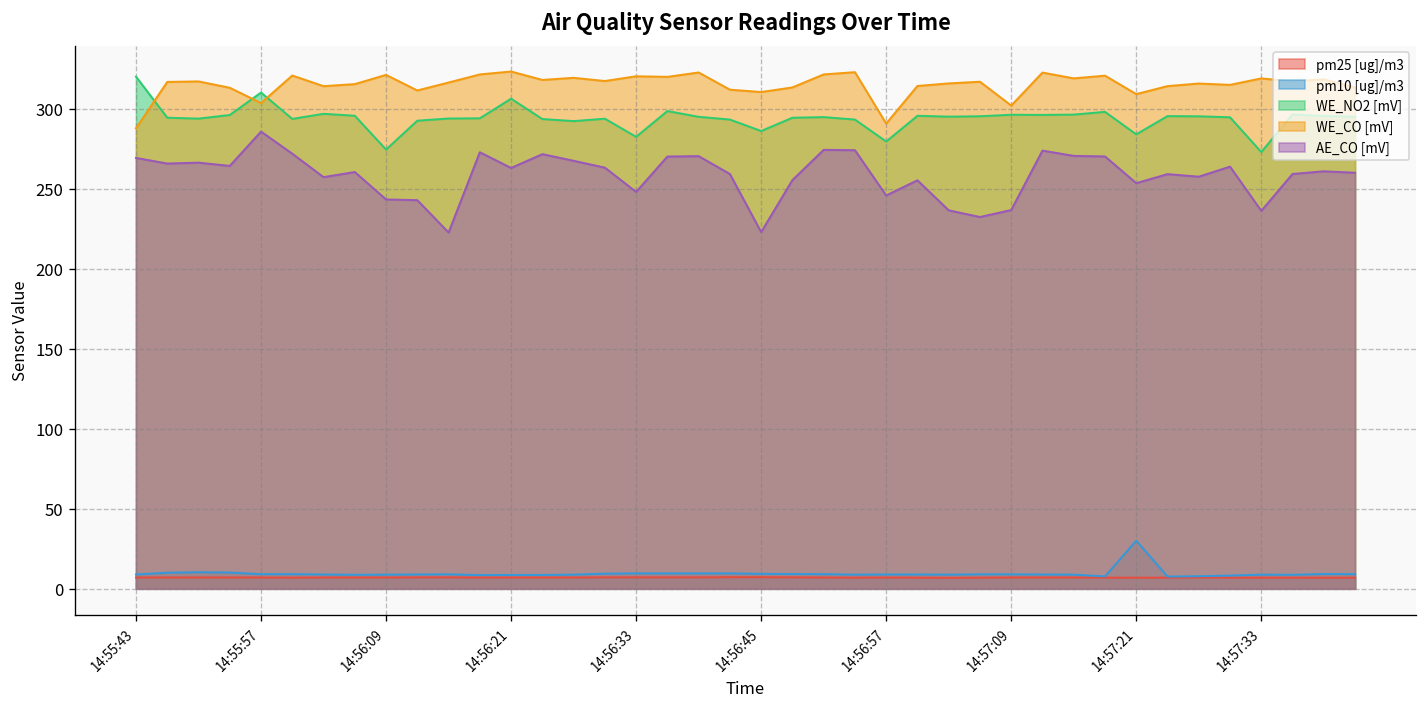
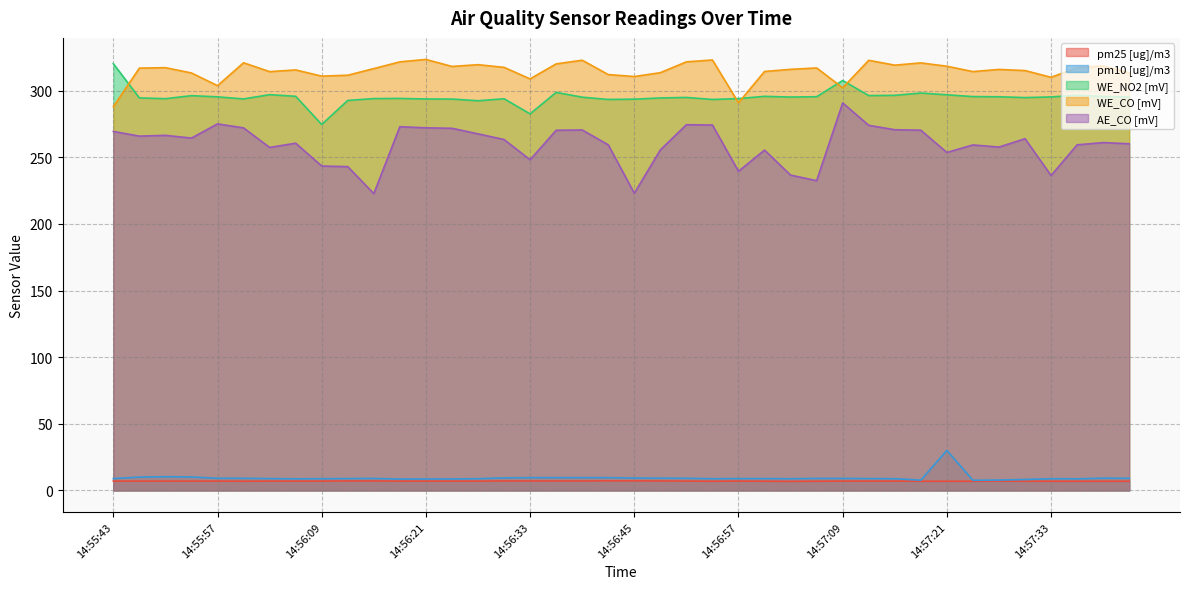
  {
    "pm25 [ug]/m3": {
      "14:55:57": 7,
      "14:56:33": 7,
      "14:56:45": 7,
      "14:57:09": 7,
      "14:57:21": 7
    },
    "pm10 [ug]/m3": {
      "14:55:57": 9,
      "14:56:33": 10,
      "14:56:45": 9,
      "14:57:09": 9,
      "14:57:21": 30
    },
    "WE_NO2 [mV]": {
      "14:55:43": 320,
-     "14:55:57": 310,
+     "14:55:57": 295,
      "14:56:09": 275,
-     "14:56:21": 306,
+     "14:56:21": 294,
      "14:56:33": 283,
-     "14:56:45": 286,
-     "14:56:57": 280,
-     "14:57:09": 296,
-     "14:57:21": 284,
-     "14:57:33": 273
+     "14:56:45": 294,
+     "14:56:57": 294,
+     "14:57:09": 308,
+     "14:57:21": 297,
+     "14:57:33": 295
    },
    "WE_CO [mV]": {
      "14:55:43": 288,
      "14:55:57": 304,
-     "14:56:09": 321,
+     "14:56:09": 311,
      "14:56:21": 323,
-     "14:56:33": 320,
+     "14:56:33": 309,
      "14:56:45": 311,
      "14:56:57": 291,
      "14:57:09": 302,
-     "14:57:21": 309,
-     "14:57:33": 319
+     "14:57:21": 318,
+     "14:57:33": 310
    },
    "AE_CO [mV]": {
      "14:55:43": 269,
-     "14:55:57": 286,
+     "14:55:57": 275,
      "14:56:09": 243,
-     "14:56:21": 263,
+     "14:56:21": 272,
      "14:56:33": 248,
      "14:56:45": 223,
-     "14:56:57": 246,
-     "14:57:09": 237,
+     "14:56:57": 239,
+     "14:57:09": 291,
      "14:57:21": 254,
      "14:57:33": 236
    }
  }
